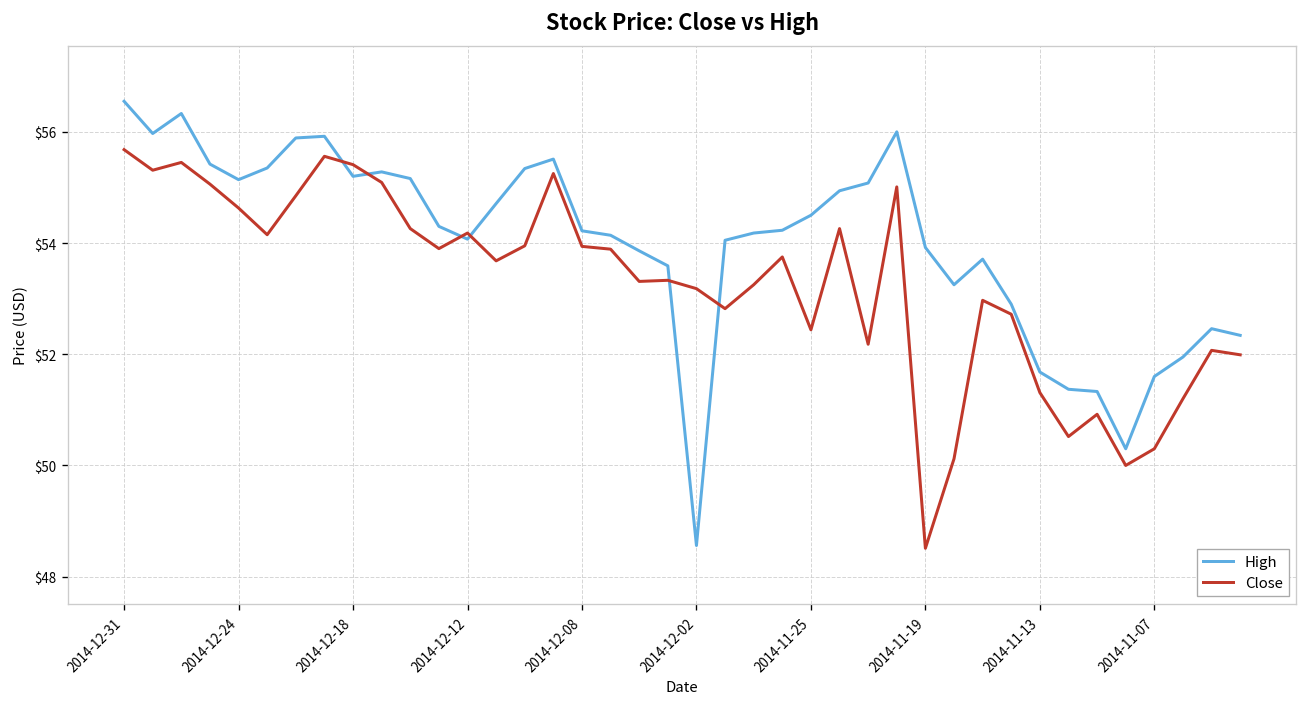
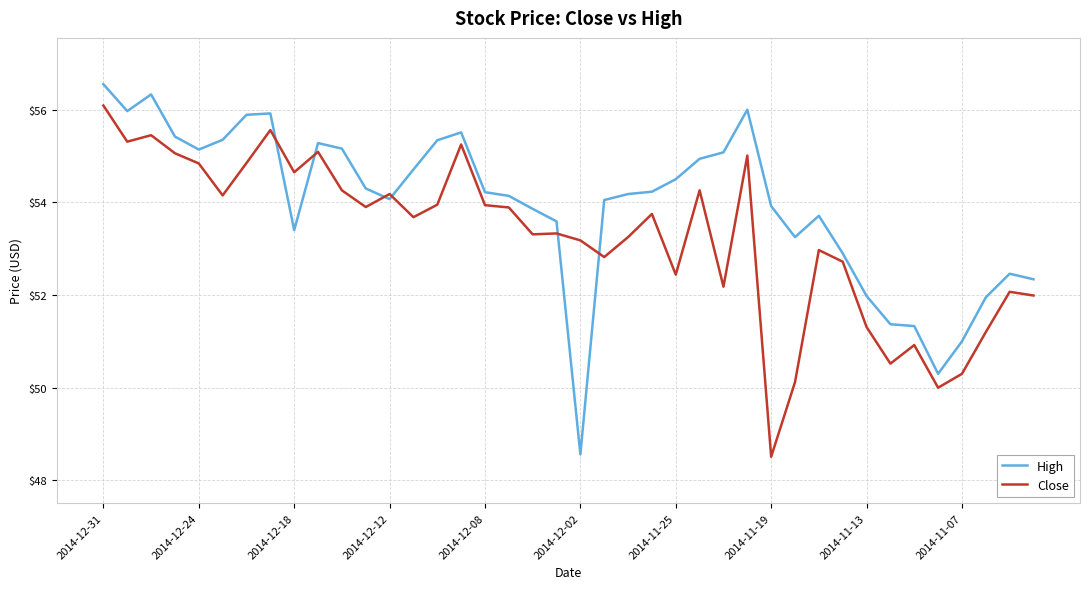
  {
    "High": {
      "2014-12-31": "$56.6",
      "2014-12-24": "$55.1",
-     "2014-12-18": "$55.2",
+     "2014-12-18": "$53.4",
      "2014-12-12": "$54.1",
      "2014-12-08": "$54.2",
      "2014-12-02": "$48.6",
      "2014-11-25": "$54.5",
      "2014-11-19": "$53.9",
-     "2014-11-13": "$51.7",
-     "2014-11-07": "$51.6"
+     "2014-11-13": "$52.0",
+     "2014-11-07": "$51.0"
    },
    "Close": {
-     "2014-12-31": "$55.7",
-     "2014-12-24": "$54.6",
-     "2014-12-18": "$55.4",
+     "2014-12-31": "$56.1",
+     "2014-12-24": "$54.8",
+     "2014-12-18": "$54.7",
      "2014-12-12": "$54.2",
      "2014-12-08": "$53.9",
      "2014-12-02": "$53.2",
      "2014-11-25": "$52.4",
      "2014-11-19": "$48.5",
      "2014-11-13": "$51.3",
      "2014-11-07": "$50.3"
    }
  }
